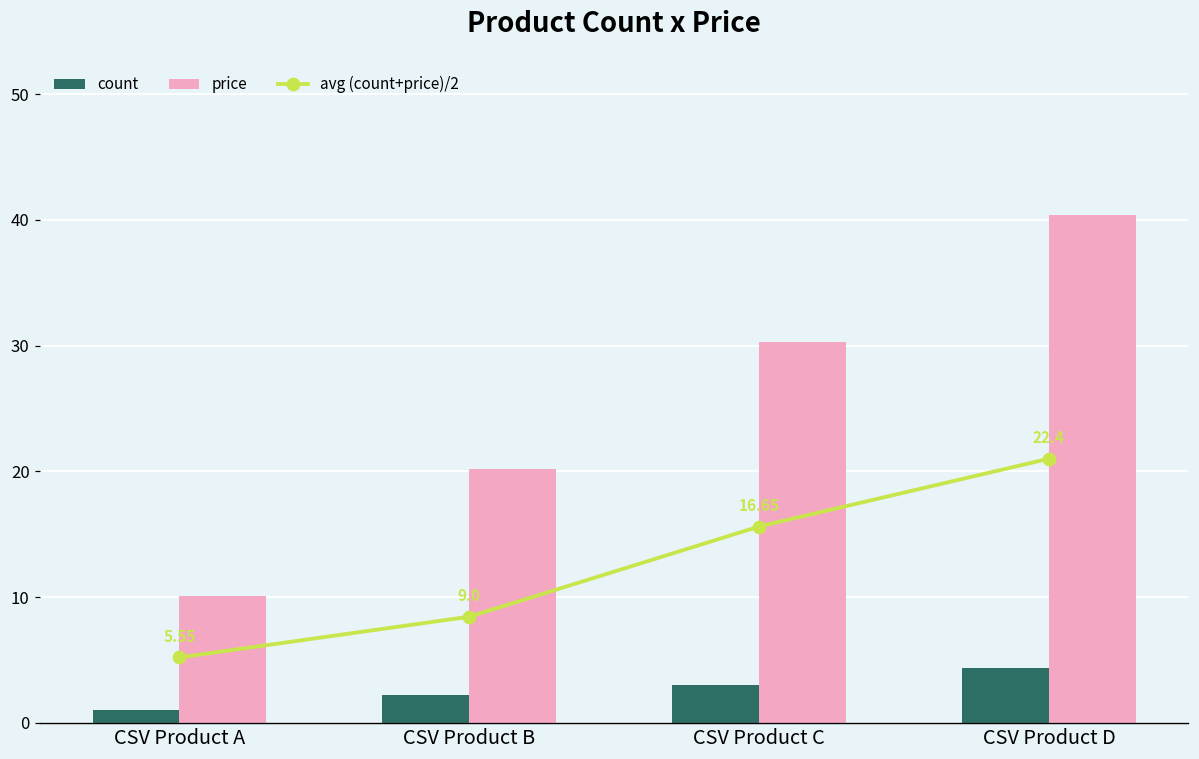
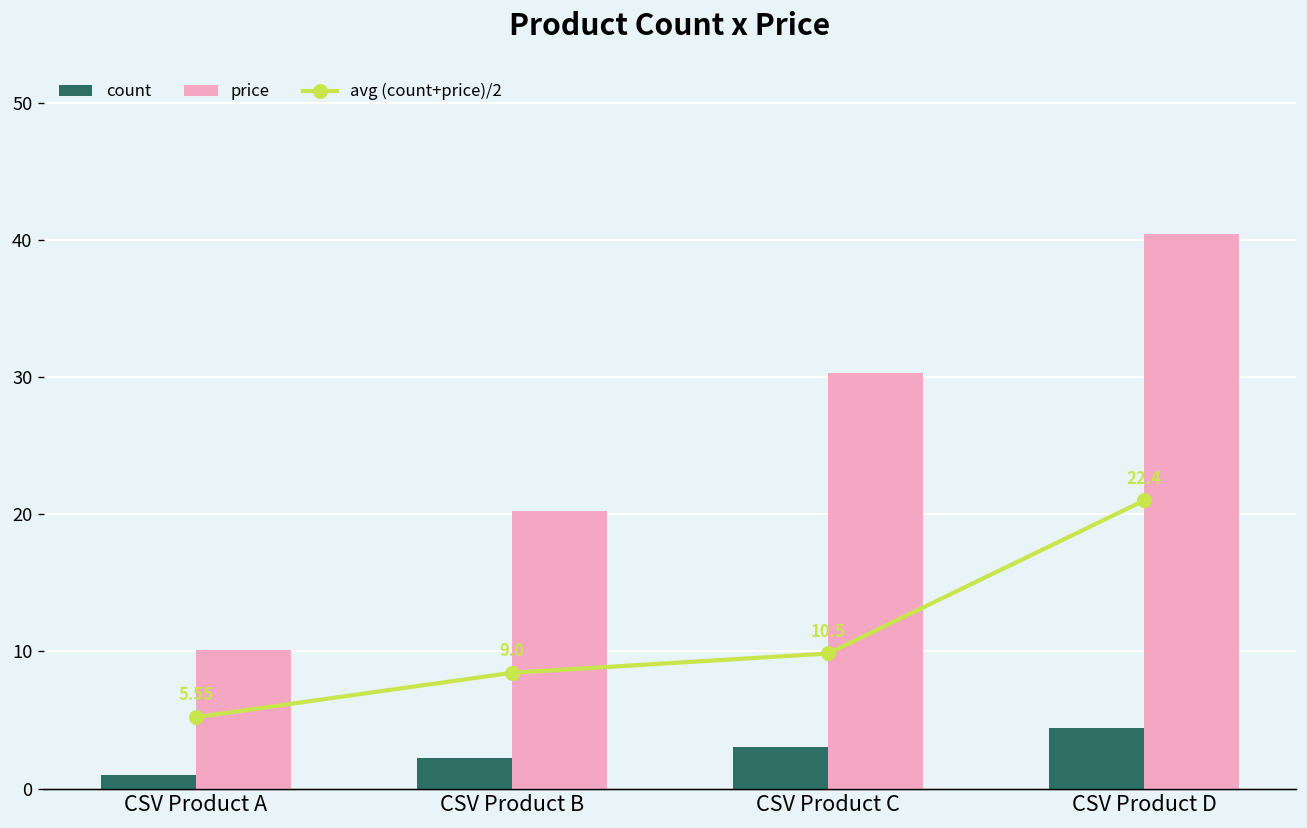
  {
    "avg (count+price)/2": {
      "CSV Product A": 5.55,
      "CSV Product B": 9.0,
-     "CSV Product C": 16.65,
+     "CSV Product C": 10.5,
      "CSV Product D": 22.4
    }
  }
